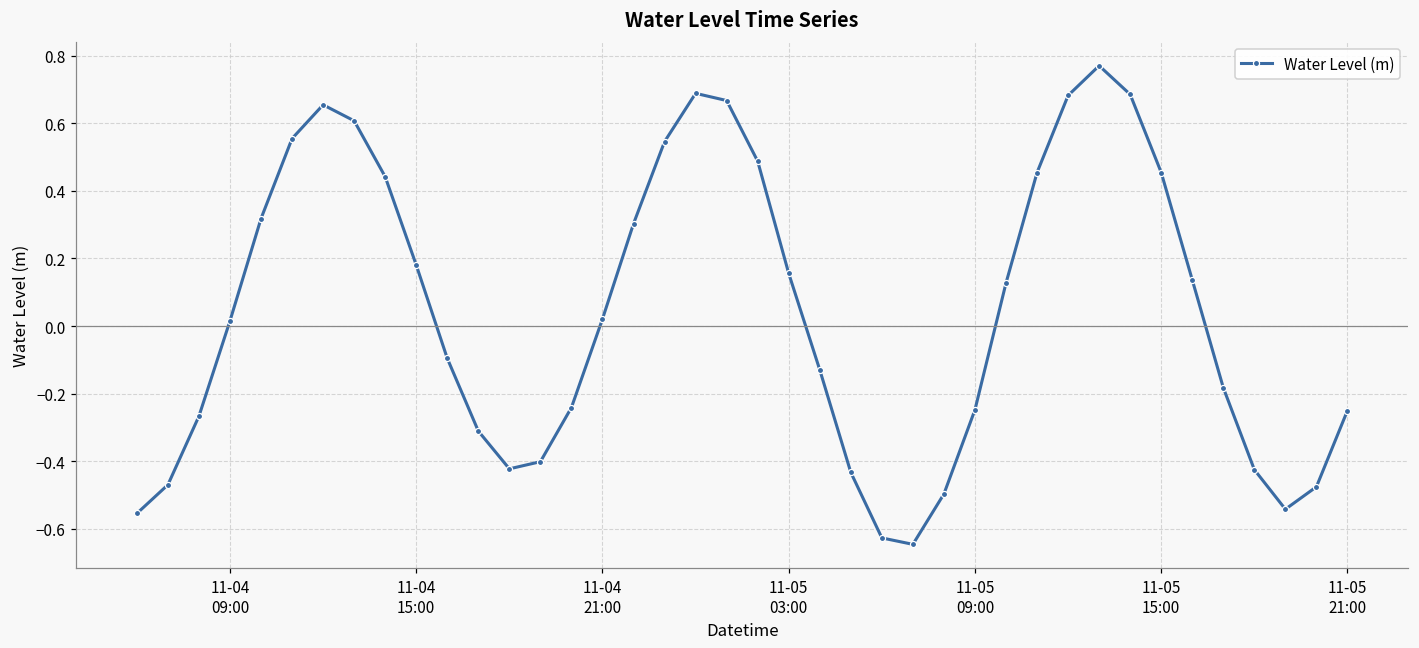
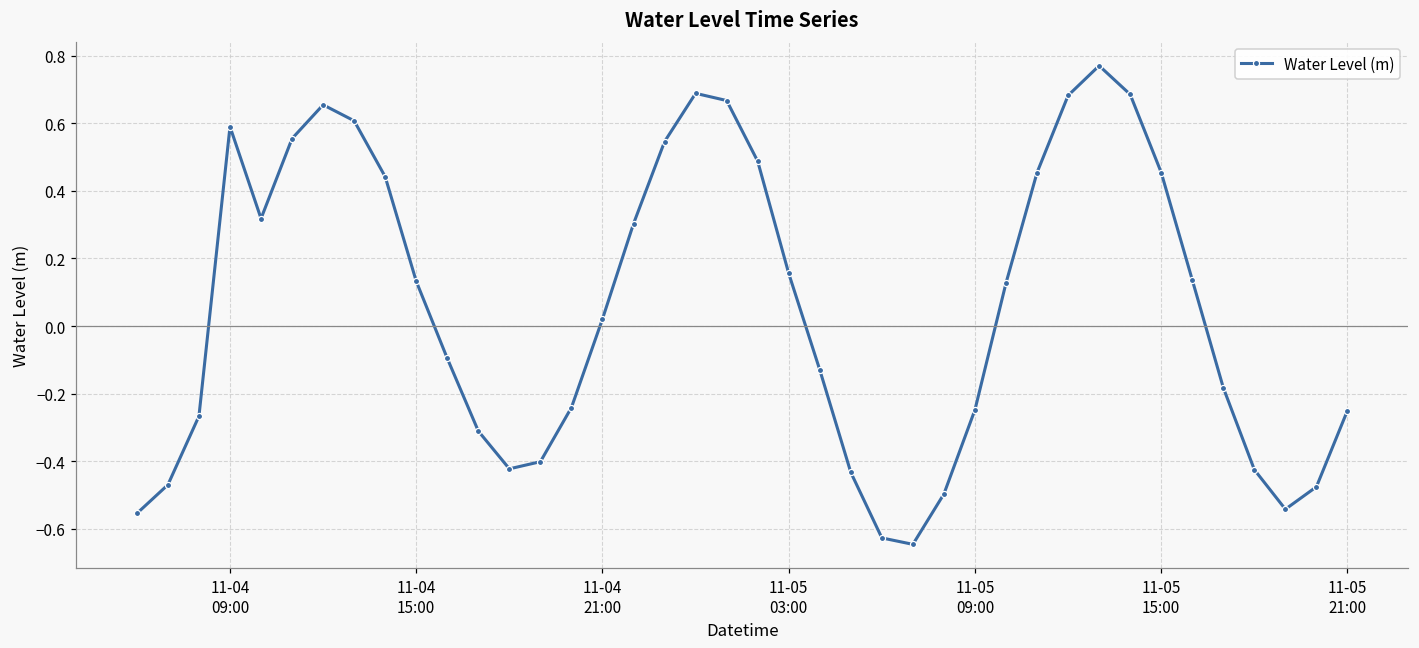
  {
-   "11-04 09:00": 0.02,
-   "11-04 15:00": 0.18,
+   "11-04 09:00": 0.59,
+   "11-04 15:00": 0.13,
    "11-04 21:00": 0.02,
    "11-05 03:00": 0.16,
    "11-05 09:00": -0.25,
    "11-05 15:00": 0.45,
    "11-05 21:00": -0.25
  }
